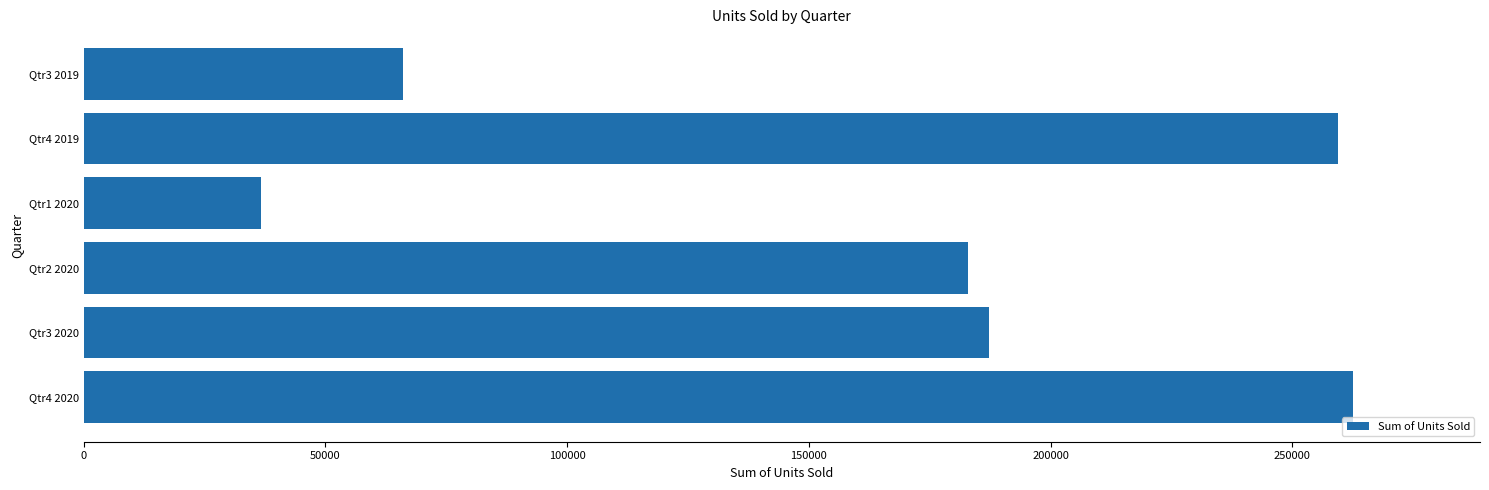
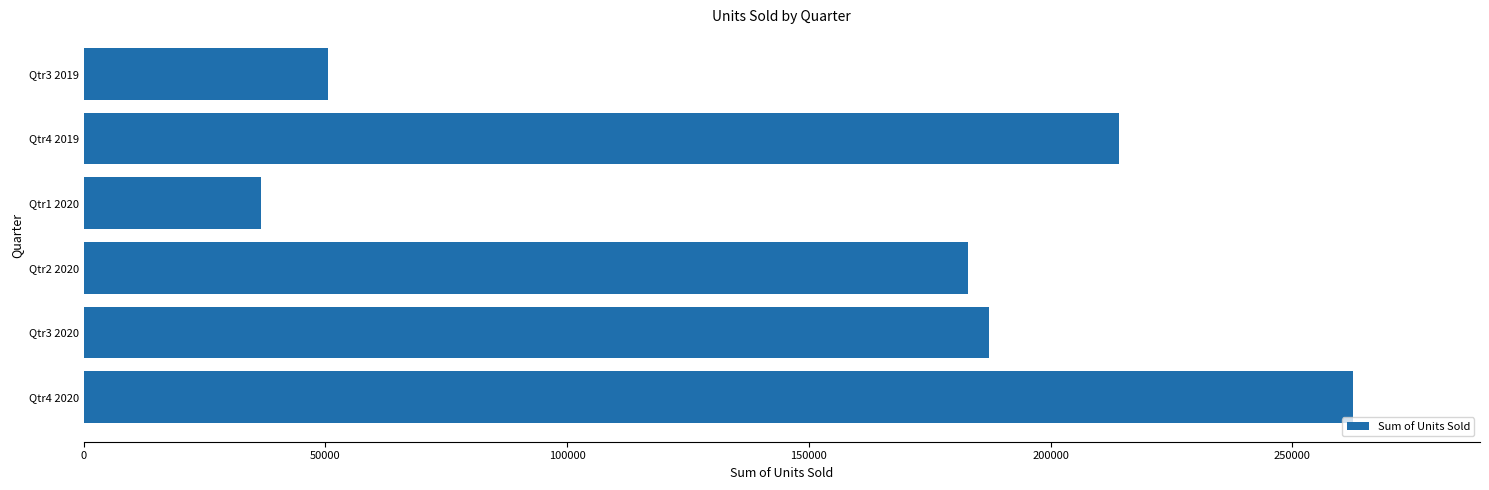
  {
-   "Qtr3 2019": 66000,
-   "Qtr4 2019": 259000,
+   "Qtr3 2019": 51000,
+   "Qtr4 2019": 214000,
    "Qtr1 2020": 37000,
    "Qtr2 2020": 183000,
    "Qtr3 2020": 187000,
    "Qtr4 2020": 263000
  }
